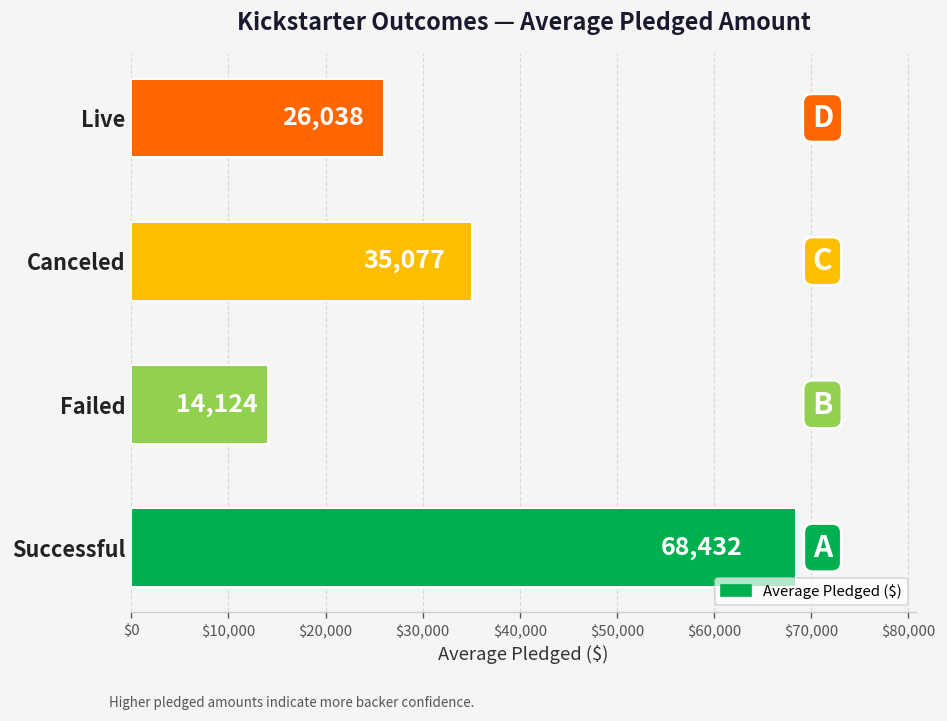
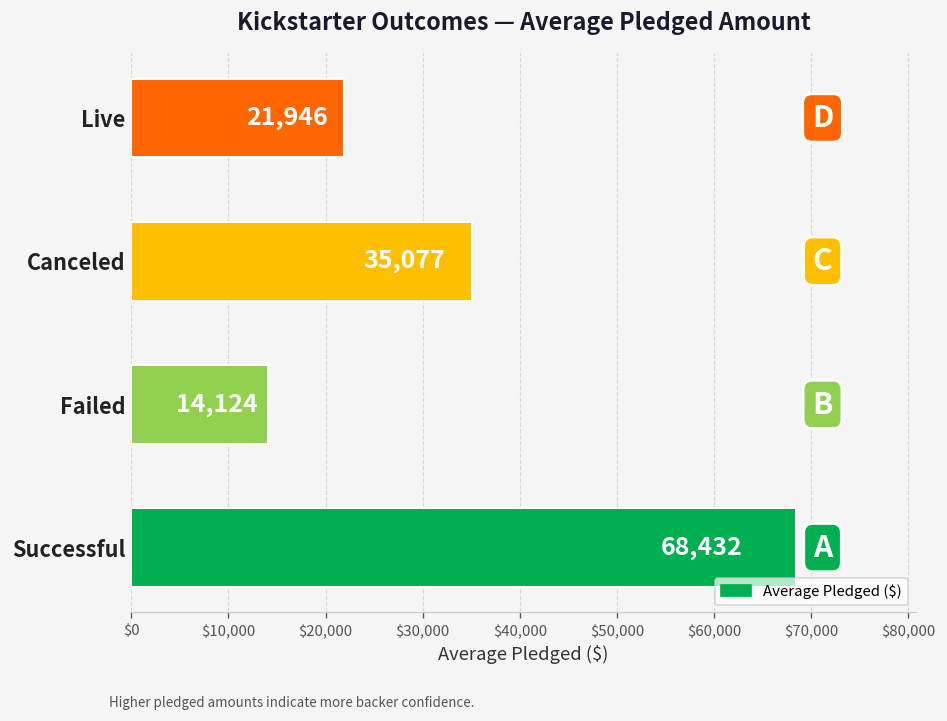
  {
-   "Live": "26,038",
+   "Live": "21,946",
    "Canceled": "35,077",
    "Failed": "14,124",
    "Successful": "68,432"
  }
